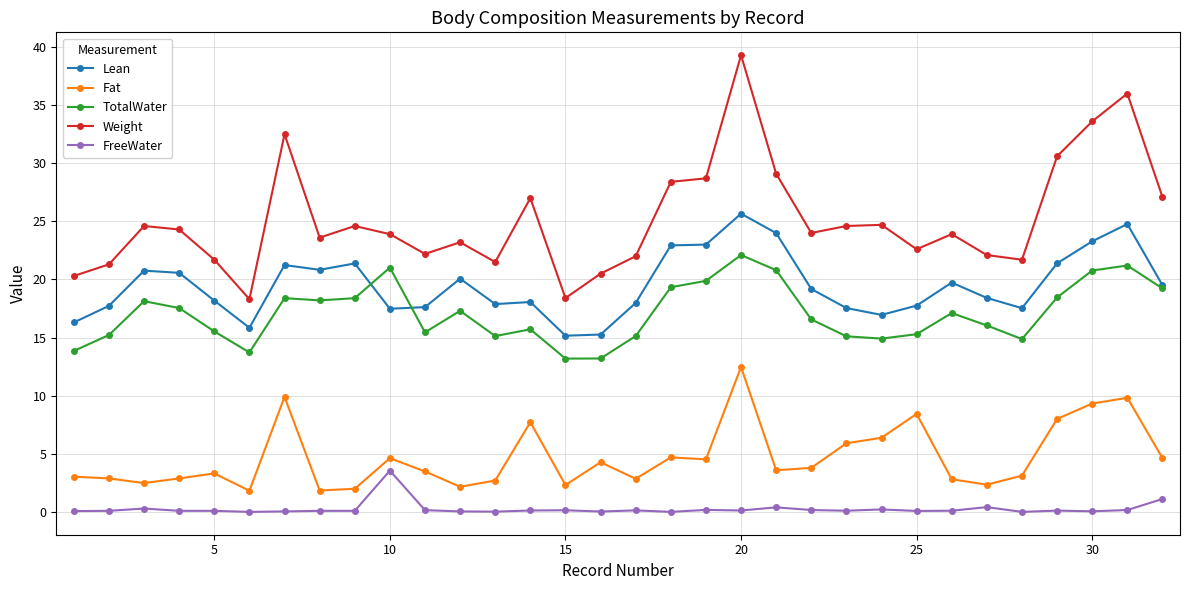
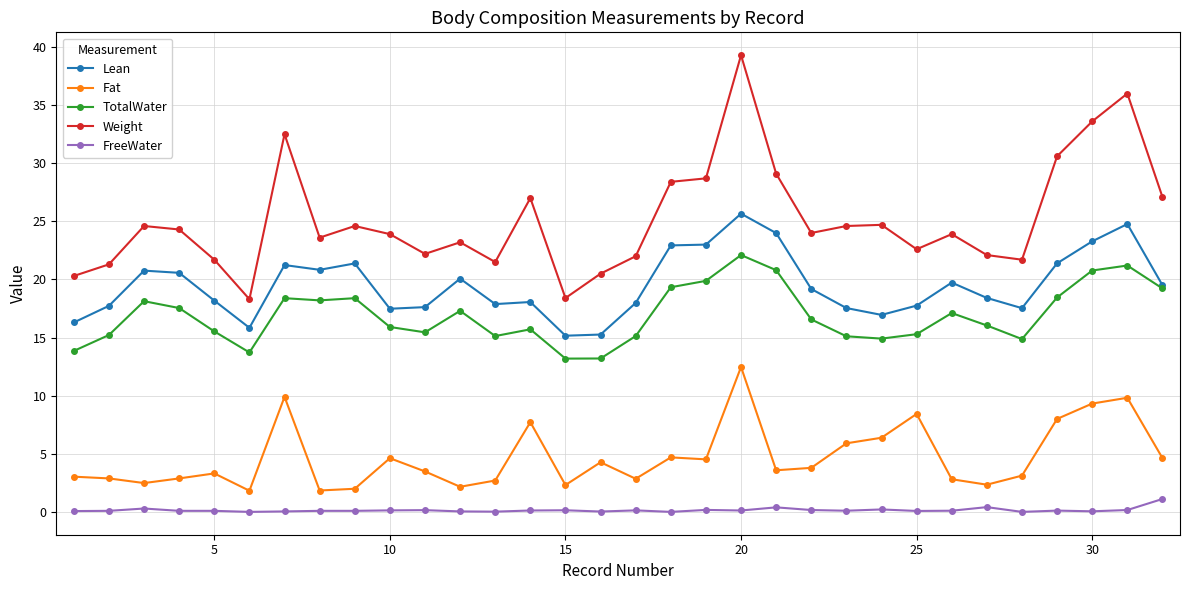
  {
    "Lean": {
      "5": 18.2,
      "10": 17.5,
      "15": 15.2,
      "20": 25.7,
      "25": 17.8,
      "30": 23.3
    },
    "Fat": {
      "5": 3.3,
      "10": 4.6,
      "15": 2.3,
      "20": 12.5,
      "25": 8.4,
      "30": 9.3
    },
    "TotalWater": {
      "5": 15.5,
-     "10": 21.0,
+     "10": 15.9,
      "15": 13.2,
      "20": 22.1,
      "25": 15.3,
      "30": 20.8
    },
    "Weight": {
      "5": 21.7,
      "10": 23.9,
      "15": 18.4,
      "20": 39.3,
      "25": 22.6,
      "30": 33.6
    },
    "FreeWater": {
      "5": 0.1,
-     "10": 3.6,
+     "10": 0.1,
      "15": 0.1,
      "20": 0.1,
      "25": 0.1,
      "30": 0.1
    }
  }
